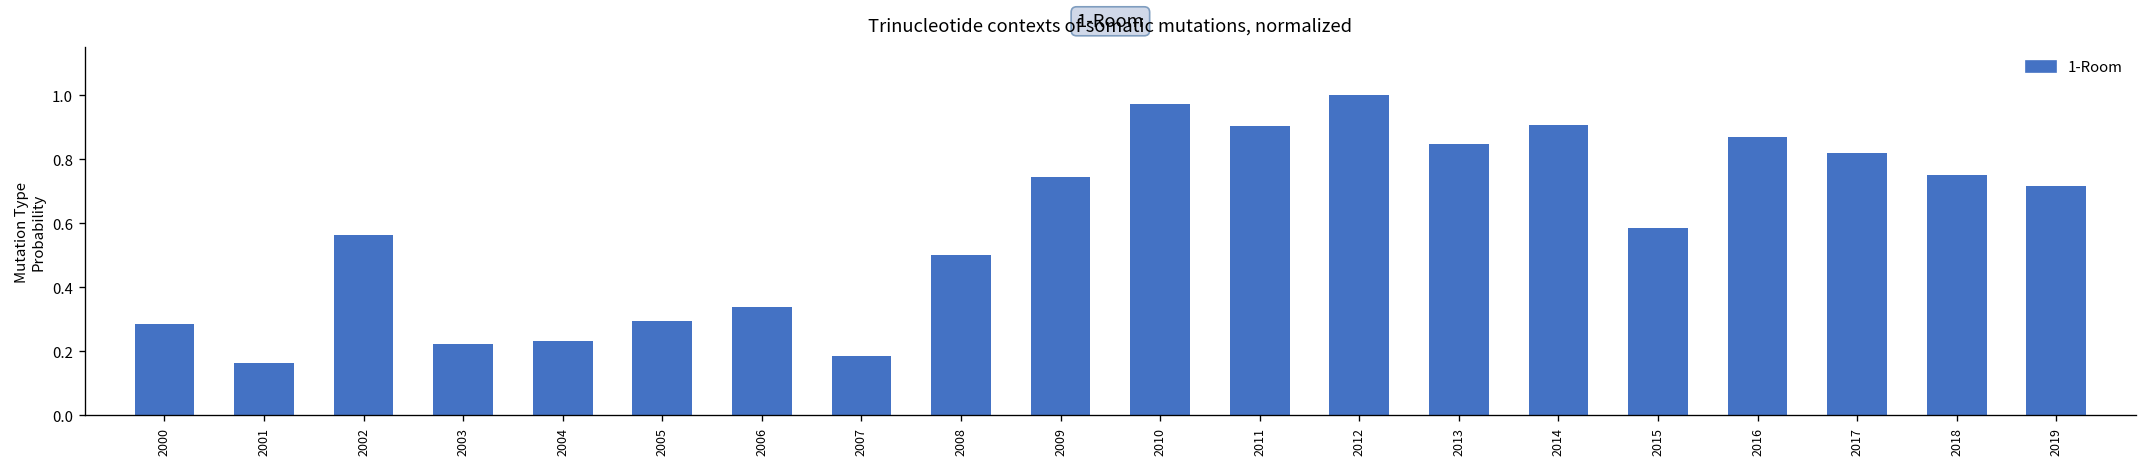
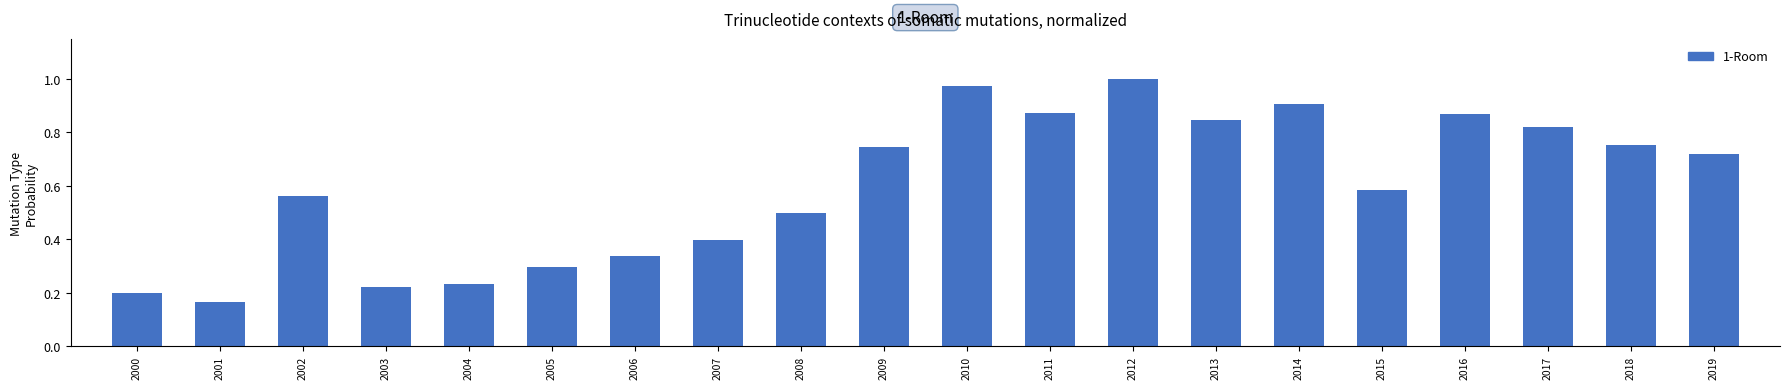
  {
-   "2000": 0.29,
+   "2000": 0.20,
    "2001": 0.16,
    "2002": 0.56,
    "2003": 0.22,
    "2004": 0.23,
    "2005": 0.29,
    "2006": 0.34,
-   "2007": 0.19,
+   "2007": 0.40,
    "2008": 0.50,
    "2009": 0.74,
    "2010": 0.97,
-   "2011": 0.90,
+   "2011": 0.87,
    "2012": 1.00,
    "2013": 0.85,
    "2014": 0.91,
    "2015": 0.58,
    "2016": 0.87,
    "2017": 0.82,
    "2018": 0.75,
    "2019": 0.72
  }
